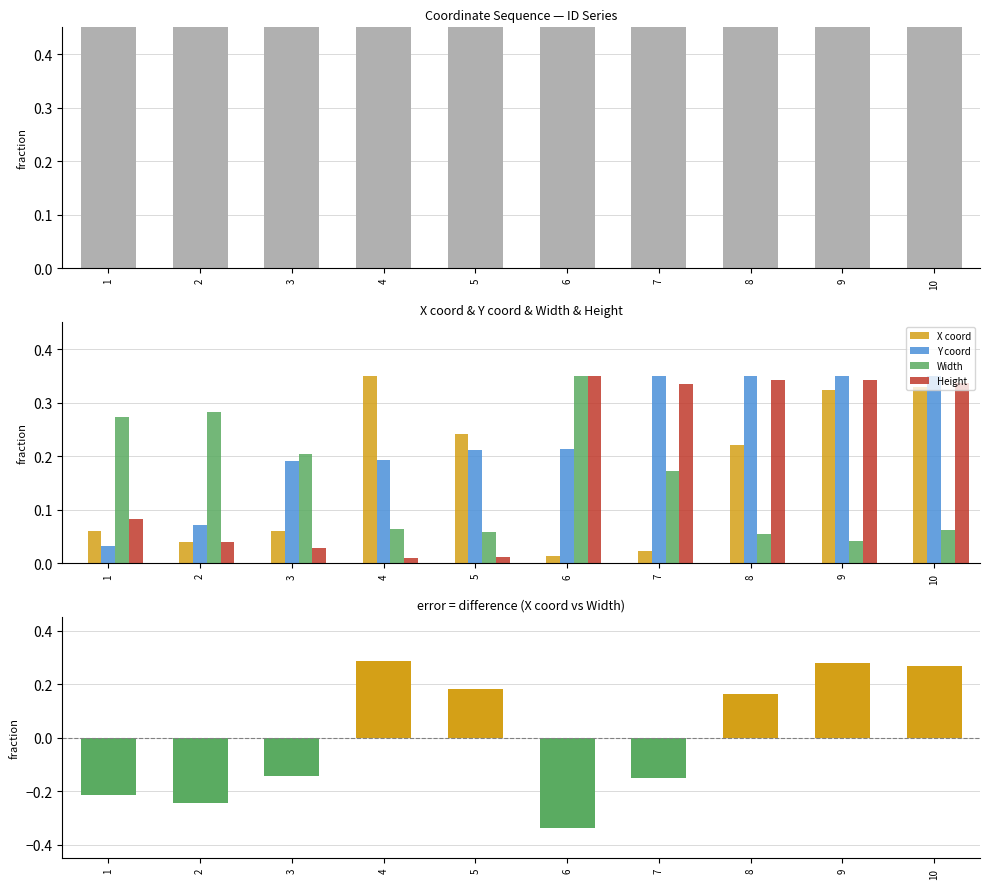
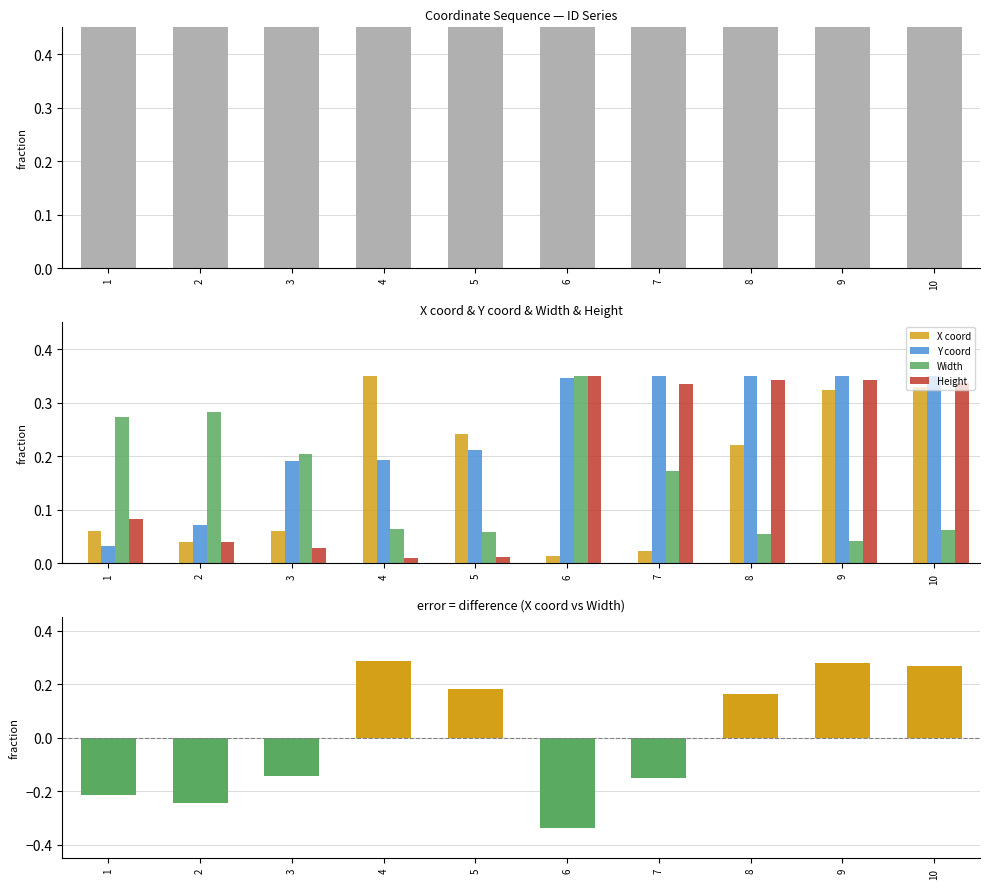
  {
    "X coord & Y coord & Width & Height": {
      "X coord": {
        "1": 0.06,
        "2": 0.04,
        "3": 0.06,
        "4": 0.35,
        "5": 0.24,
        "6": 0.01,
        "7": 0.02,
        "8": 0.22,
        "9": 0.32
      },
      "Y coord": {
        "1": 0.03,
        "2": 0.07,
        "3": 0.19,
        "4": 0.19,
        "5": 0.21,
-       "6": 0.21,
+       "6": 0.35,
        "7": 0.35,
        "8": 0.35,
        "9": 0.35
      },
      "Width": {
        "1": 0.27,
        "2": 0.28,
        "3": 0.20,
        "4": 0.06,
        "5": 0.06,
        "6": 0.35,
        "7": 0.17,
        "8": 0.05,
        "9": 0.04,
        "10": 0.06
      },
      "Height": {
        "1": 0.08,
        "2": 0.04,
        "3": 0.03,
        "4": 0.01,
        "5": 0.01,
        "6": 0.35,
        "7": 0.34,
        "8": 0.34,
        "9": 0.34
      }
    },
    "error = difference (X coord vs Width)": {
      "1": -0.21,
      "2": -0.24,
      "3": -0.14,
      "4": 0.29,
      "5": 0.18,
      "6": -0.34,
      "7": -0.15,
      "8": 0.17,
      "9": 0.28,
      "10": 0.27
    }
  }
